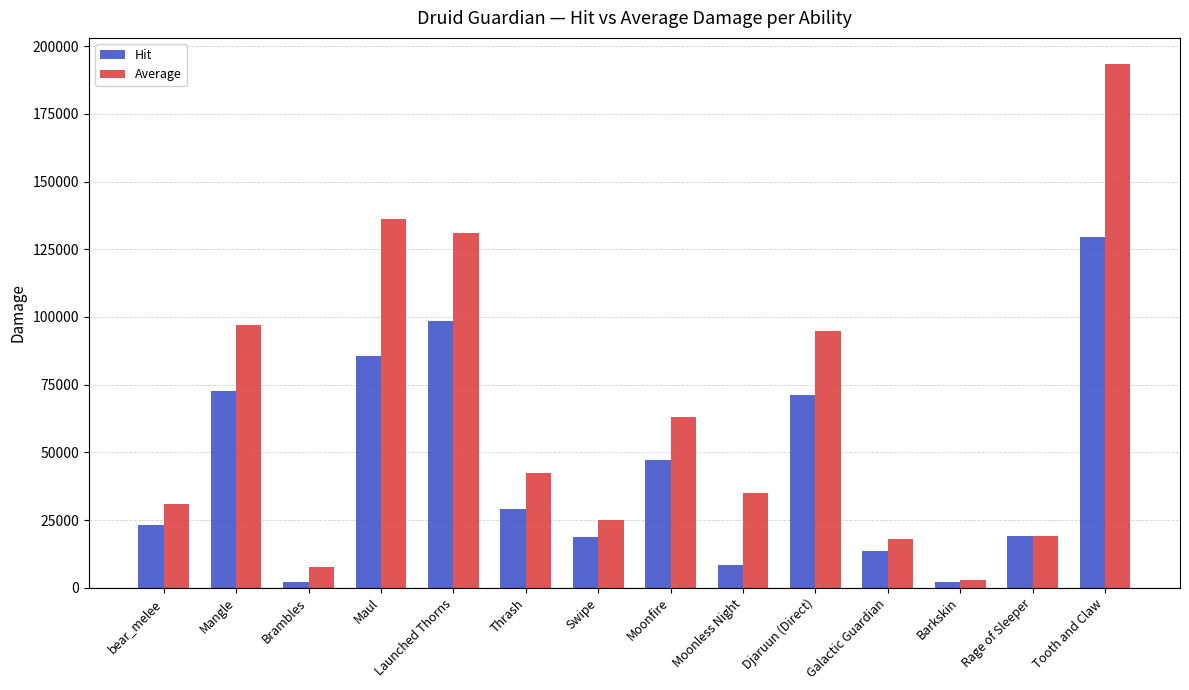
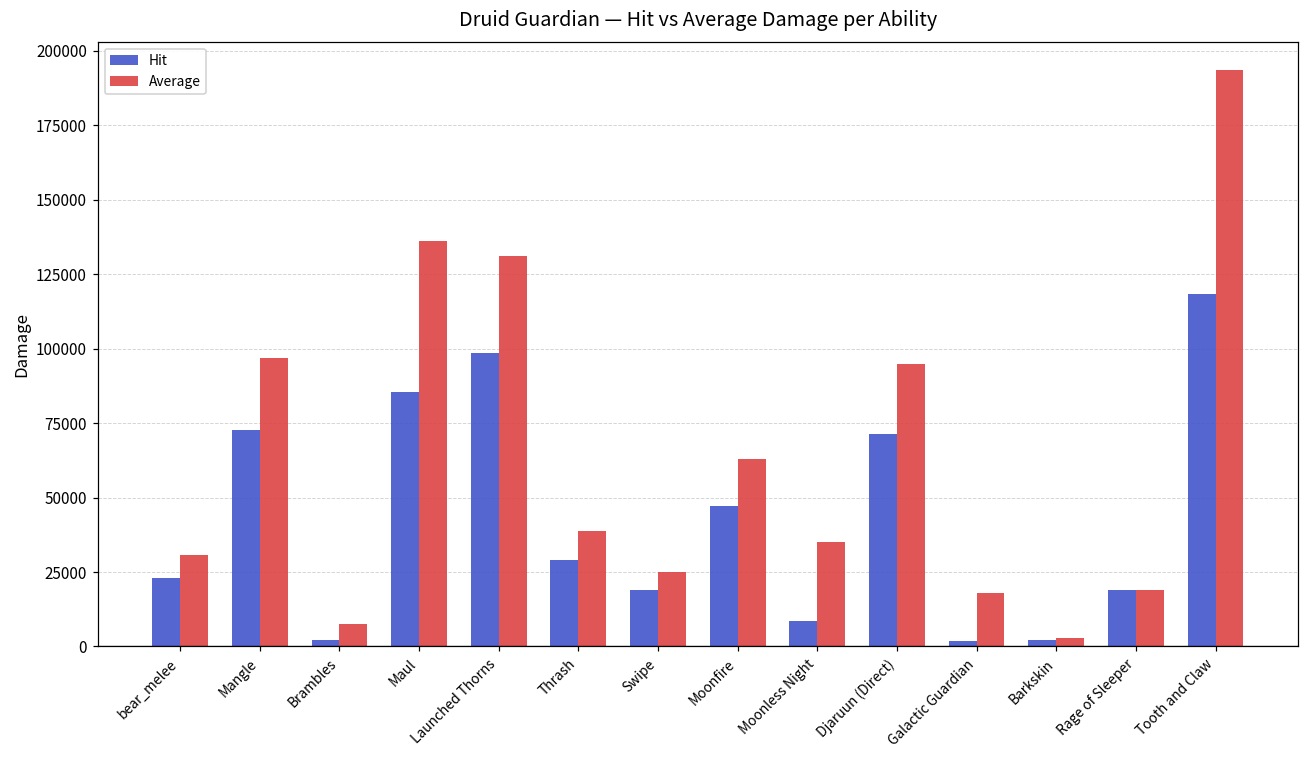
  {
    "Hit": {
      "bear_melee": 23000,
      "Mangle": 73000,
      "Brambles": 2000,
      "Maul": 86000,
      "Launched Thorns": 98000,
      "Thrash": 29000,
      "Swipe": 19000,
      "Moonfire": 47000,
      "Moonless Night": 8000,
      "Djaruun (Direct)": 71000,
-     "Galactic Guardian": 14000,
+     "Galactic Guardian": 2000,
      "Barkskin": 2000,
      "Rage of Sleeper": 19000,
-     "Tooth and Claw": 130000
+     "Tooth and Claw": 118000
    },
    "Average": {
      "bear_melee": 31000,
      "Mangle": 97000,
      "Brambles": 8000,
      "Maul": 136000,
      "Launched Thorns": 131000,
-     "Thrash": 42000,
+     "Thrash": 39000,
      "Swipe": 25000,
      "Moonfire": 63000,
      "Moonless Night": 35000,
      "Djaruun (Direct)": 95000,
      "Galactic Guardian": 18000,
      "Barkskin": 3000,
      "Rage of Sleeper": 19000,
      "Tooth and Claw": 193000
    }
  }
